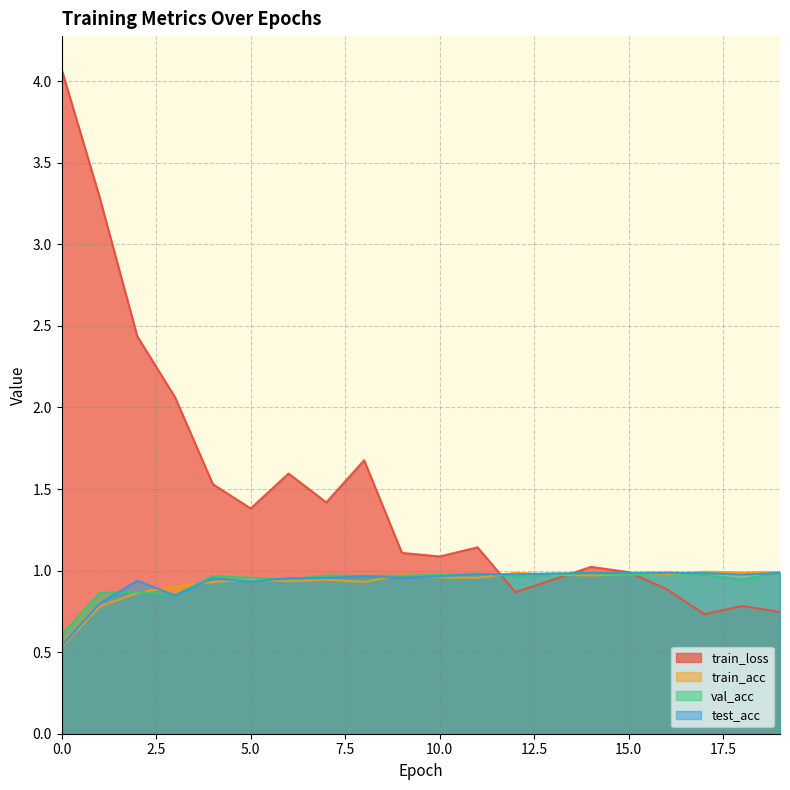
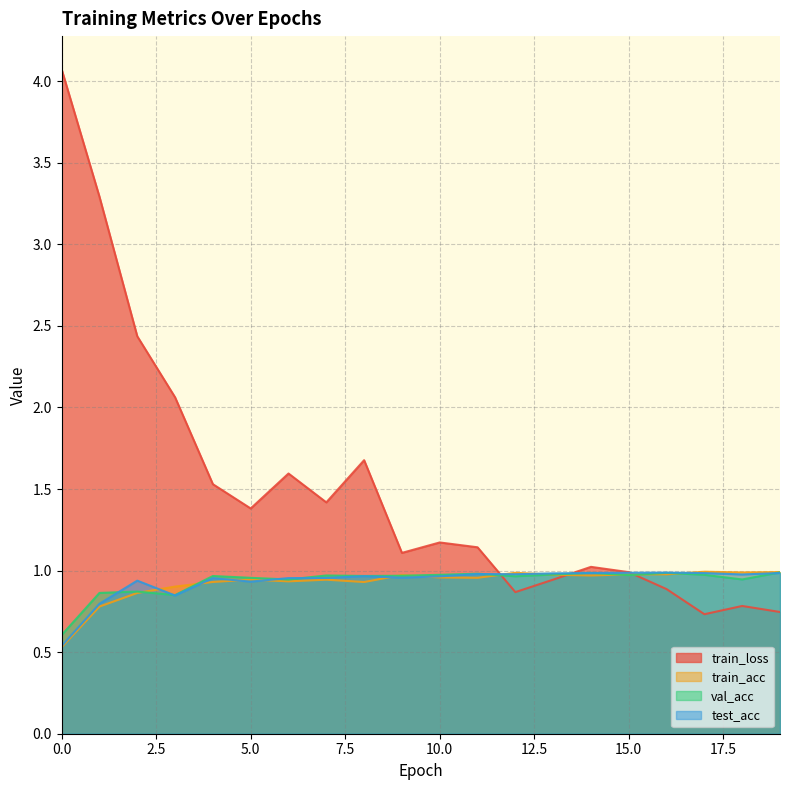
  {
    "train_loss": {
      "0.0": 4.07,
      "5.0": 1.38,
-     "10.0": 1.09
+     "10.0": 1.17
    },
    "val_acc": {
      "0.0": 0.61
    }
  }
